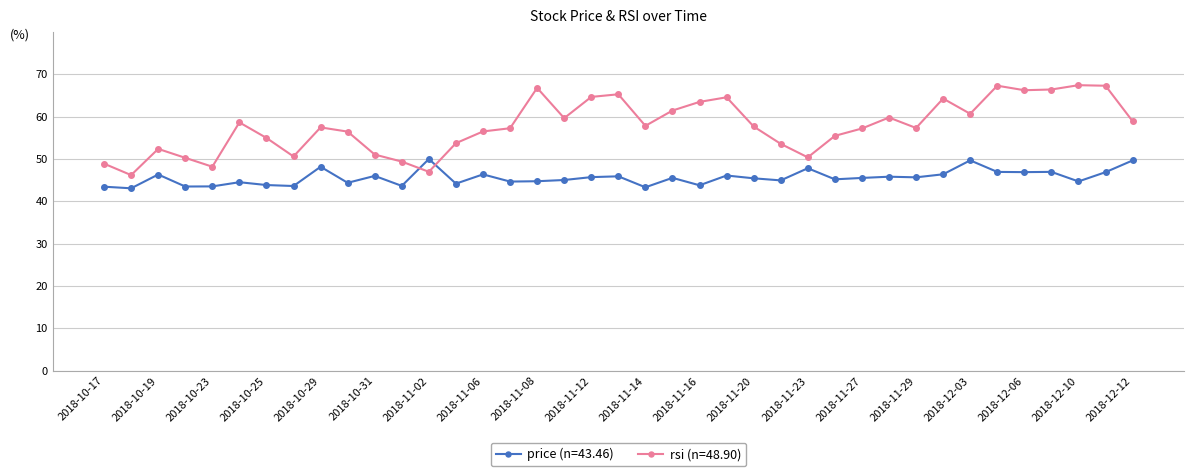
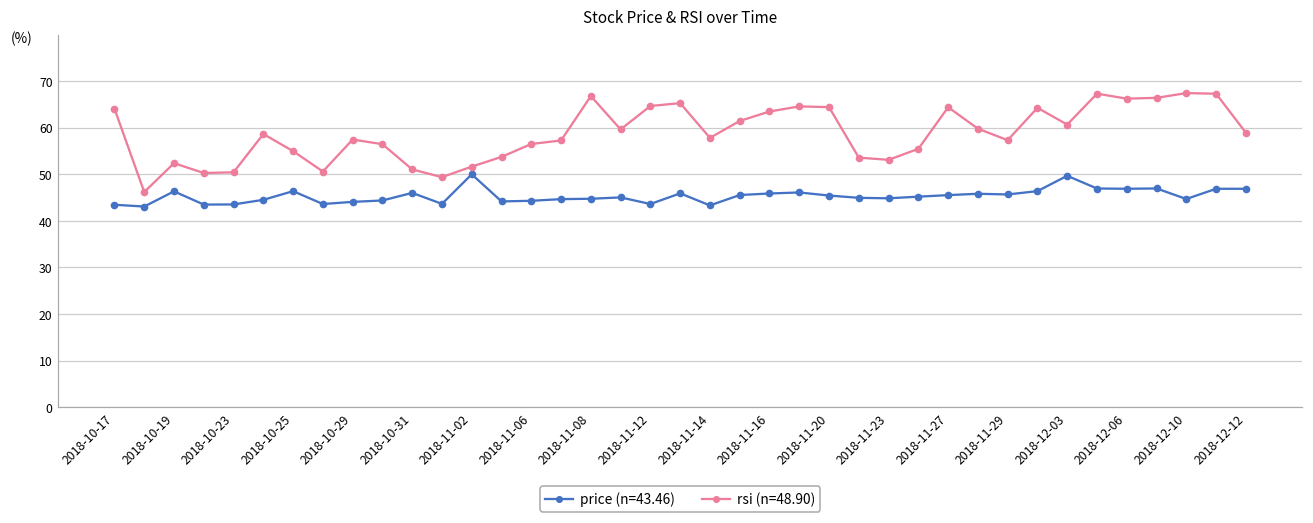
  {
    "price (n=43.46)": {
      "2018-10-17": 43,
      "2018-10-19": 46,
      "2018-10-23": 44,
-     "2018-10-25": 44,
-     "2018-10-29": 48,
+     "2018-10-25": 46,
+     "2018-10-29": 44,
      "2018-10-31": 46,
      "2018-11-02": 50,
-     "2018-11-06": 46,
+     "2018-11-06": 44,
      "2018-11-08": 45,
-     "2018-11-12": 46,
+     "2018-11-12": 44,
      "2018-11-14": 43,
-     "2018-11-16": 44,
+     "2018-11-16": 46,
      "2018-11-20": 45,
-     "2018-11-23": 48,
+     "2018-11-23": 45,
      "2018-11-27": 46,
      "2018-11-29": 46,
      "2018-12-03": 50,
      "2018-12-06": 47,
      "2018-12-10": 45,
-     "2018-12-12": 50
+     "2018-12-12": 47
    },
    "rsi (n=48.90)": {
-     "2018-10-17": 49,
+     "2018-10-17": 64,
      "2018-10-19": 52,
-     "2018-10-23": 48,
+     "2018-10-23": 50,
      "2018-10-25": 55,
      "2018-10-29": 57,
      "2018-10-31": 51,
-     "2018-11-02": 47,
+     "2018-11-02": 52,
      "2018-11-06": 57,
      "2018-11-08": 67,
      "2018-11-12": 65,
      "2018-11-14": 58,
      "2018-11-16": 63,
-     "2018-11-20": 58,
-     "2018-11-23": 50,
-     "2018-11-27": 57,
+     "2018-11-20": 64,
+     "2018-11-23": 53,
+     "2018-11-27": 64,
      "2018-11-29": 57,
      "2018-12-03": 61,
      "2018-12-06": 66,
      "2018-12-10": 67,
      "2018-12-12": 59
    }
  }
